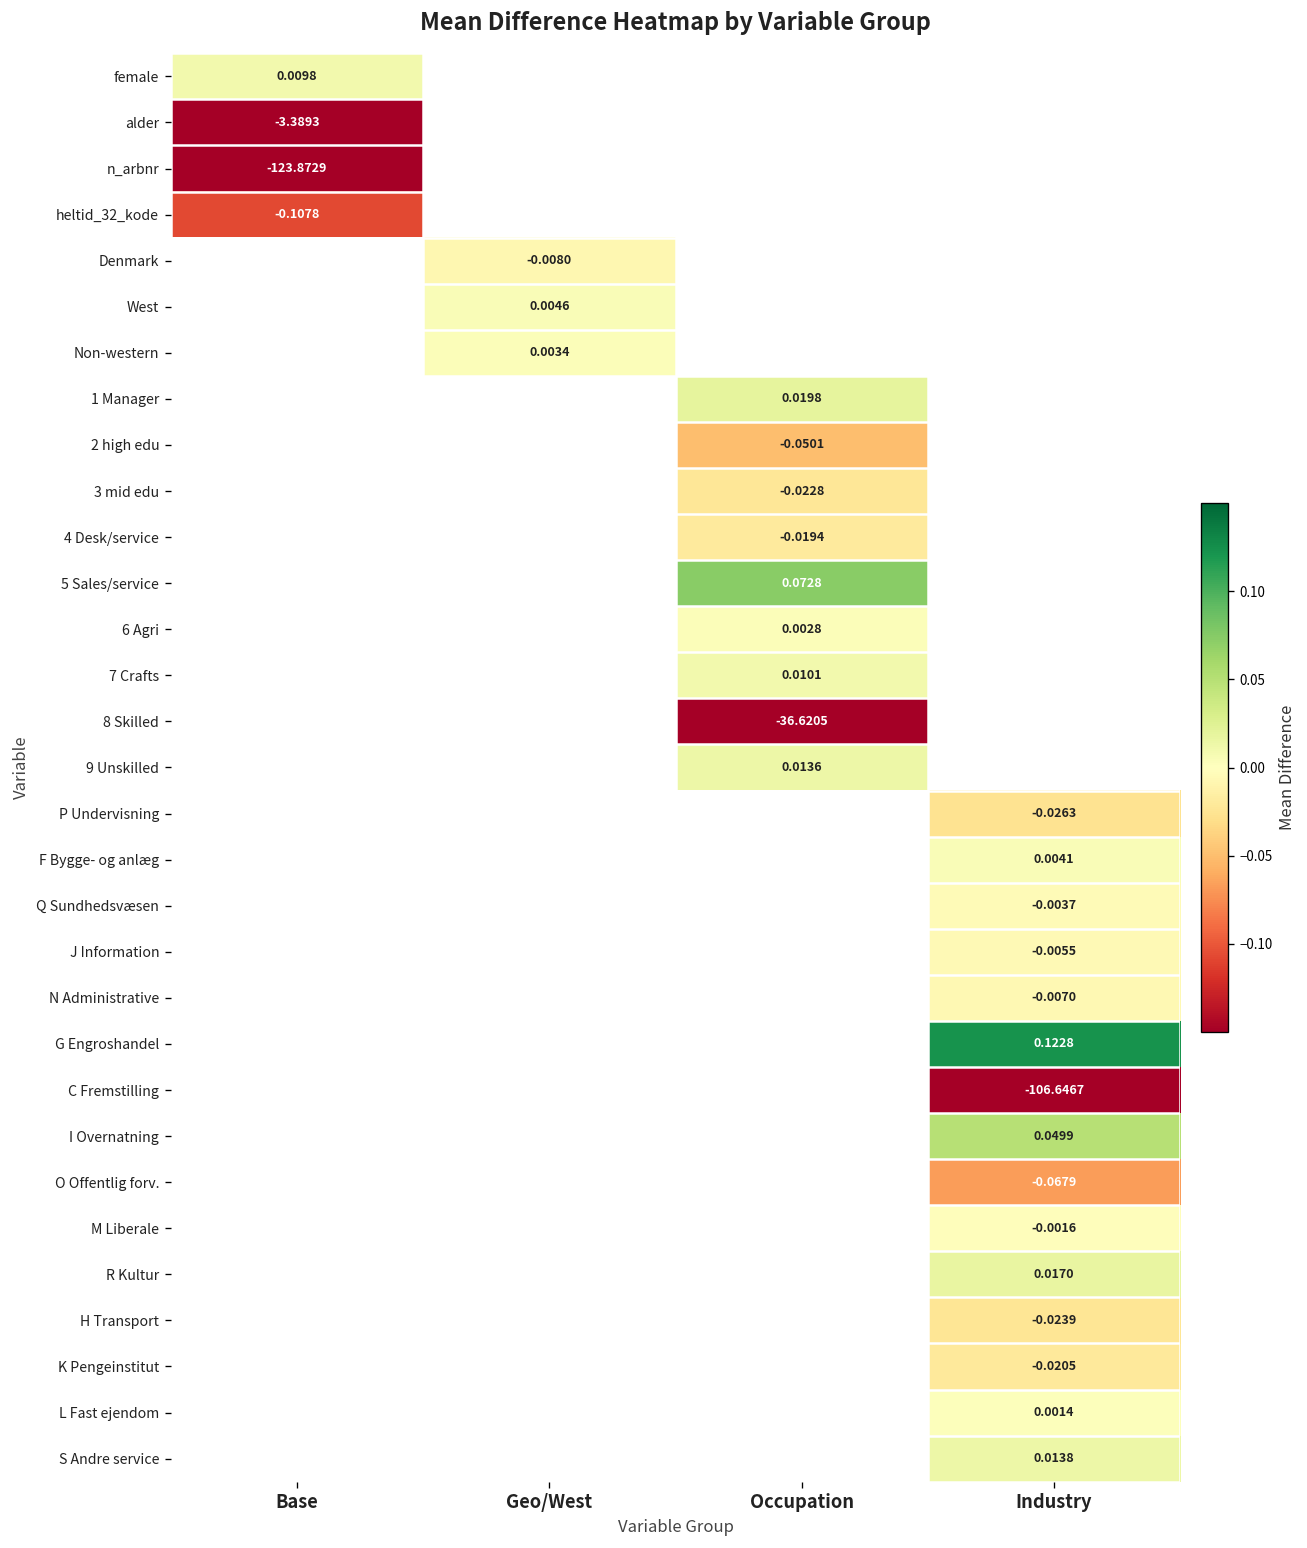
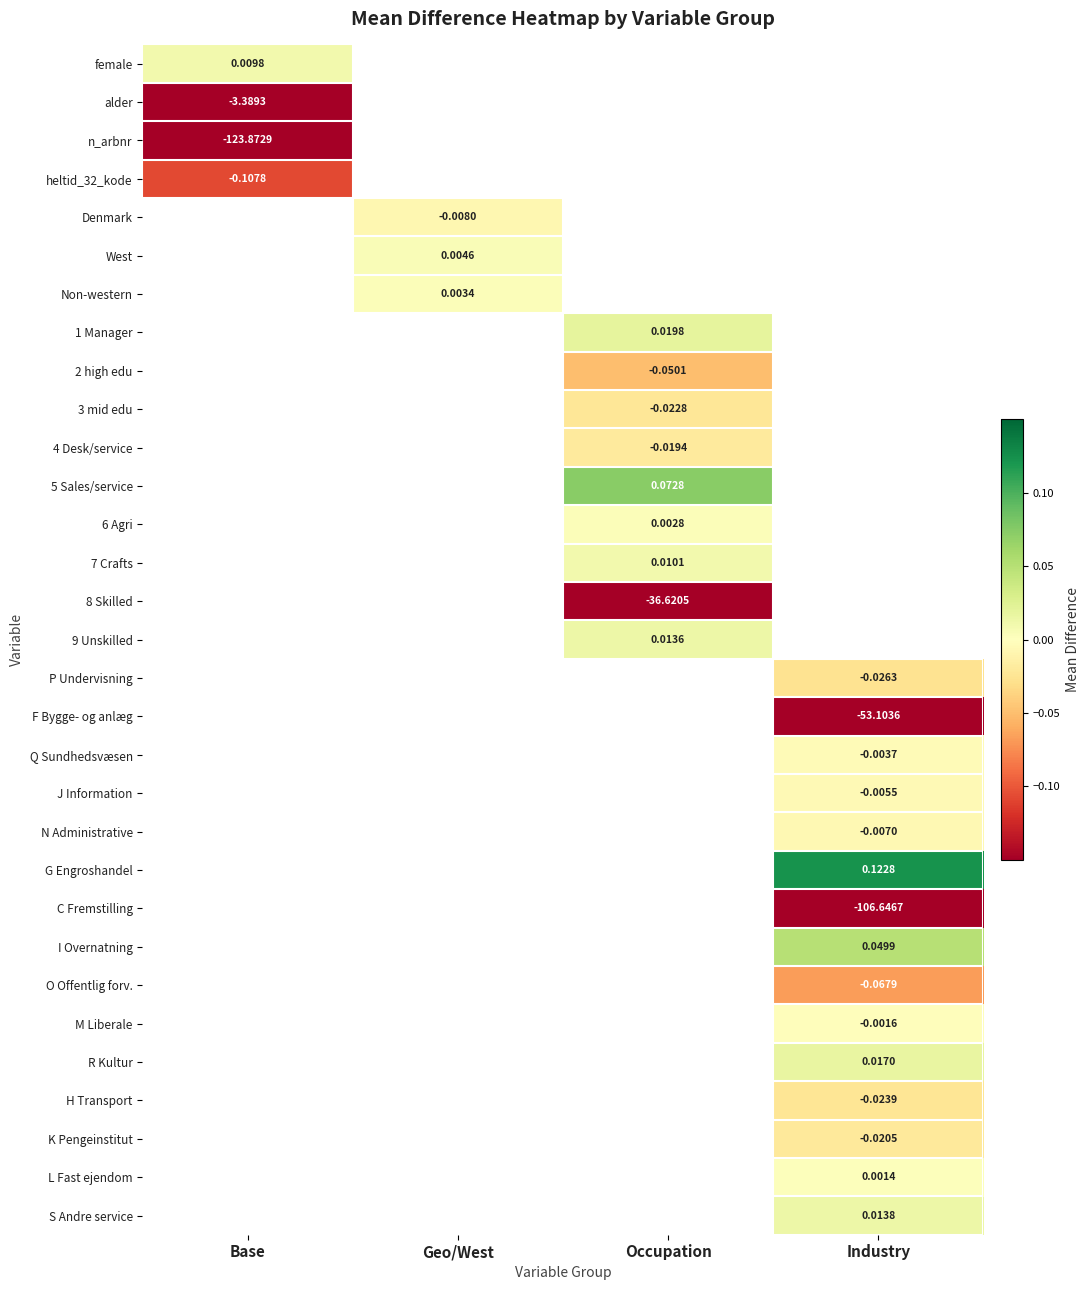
  {
    "female": {
      "Base": 0.0098
    },
    "alder": {
      "Base": -3.3893
    },
    "n_arbnr": {
      "Base": -123.8729
    },
    "heltid_32_kode": {
      "Base": -0.1078
    },
    "Denmark": {
      "Geo/West": -0.0080
    },
    "West": {
      "Geo/West": 0.0046
    },
    "Non-western": {
      "Geo/West": 0.0034
    },
    "1 Manager": {
      "Occupation": 0.0198
    },
    "2 high edu": {
      "Occupation": -0.0501
    },
    "3 mid edu": {
      "Occupation": -0.0228
    },
    "4 Desk/service": {
      "Occupation": -0.0194
    },
    "5 Sales/service": {
      "Occupation": 0.0728
    },
    "6 Agri": {
      "Occupation": 0.0028
    },
    "7 Crafts": {
      "Occupation": 0.0101
    },
    "8 Skilled": {
      "Occupation": -36.6205
    },
    "9 Unskilled": {
      "Occupation": 0.0136
    },
    "P Undervisning": {
      "Industry": -0.0263
    },
    "F Bygge- og anlæg": {
-     "Industry": 0.0041
+     "Industry": -53.1036
    },
    "Q Sundhedsvæsen": {
      "Industry": -0.0037
    },
    "J Information": {
      "Industry": -0.0055
    },
    "N Administrative": {
      "Industry": -0.0070
    },
    "G Engroshandel": {
      "Industry": 0.1228
    },
    "C Fremstilling": {
      "Industry": -106.6467
    },
    "I Overnatning": {
      "Industry": 0.0499
    },
    "O Offentlig forv.": {
      "Industry": -0.0679
    },
    "M Liberale": {
      "Industry": -0.0016
    },
    "R Kultur": {
      "Industry": 0.0170
    },
    "H Transport": {
      "Industry": -0.0239
    },
    "K Pengeinstitut": {
      "Industry": -0.0205
    },
    "L Fast ejendom": {
      "Industry": 0.0014
    },
    "S Andre service": {
      "Industry": 0.0138
    }
  }
